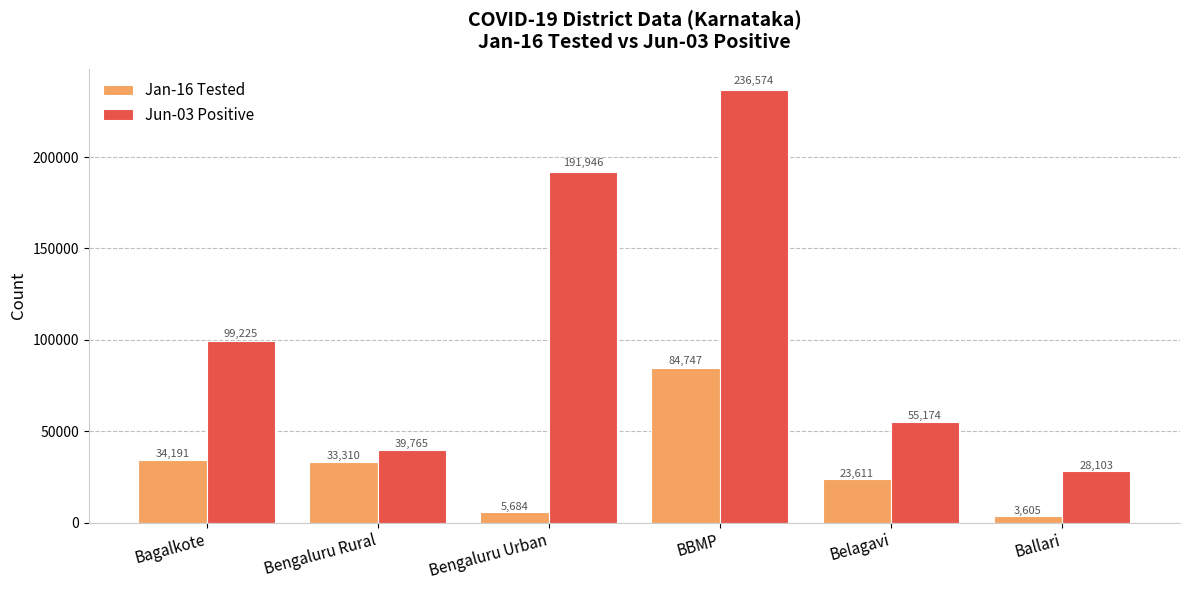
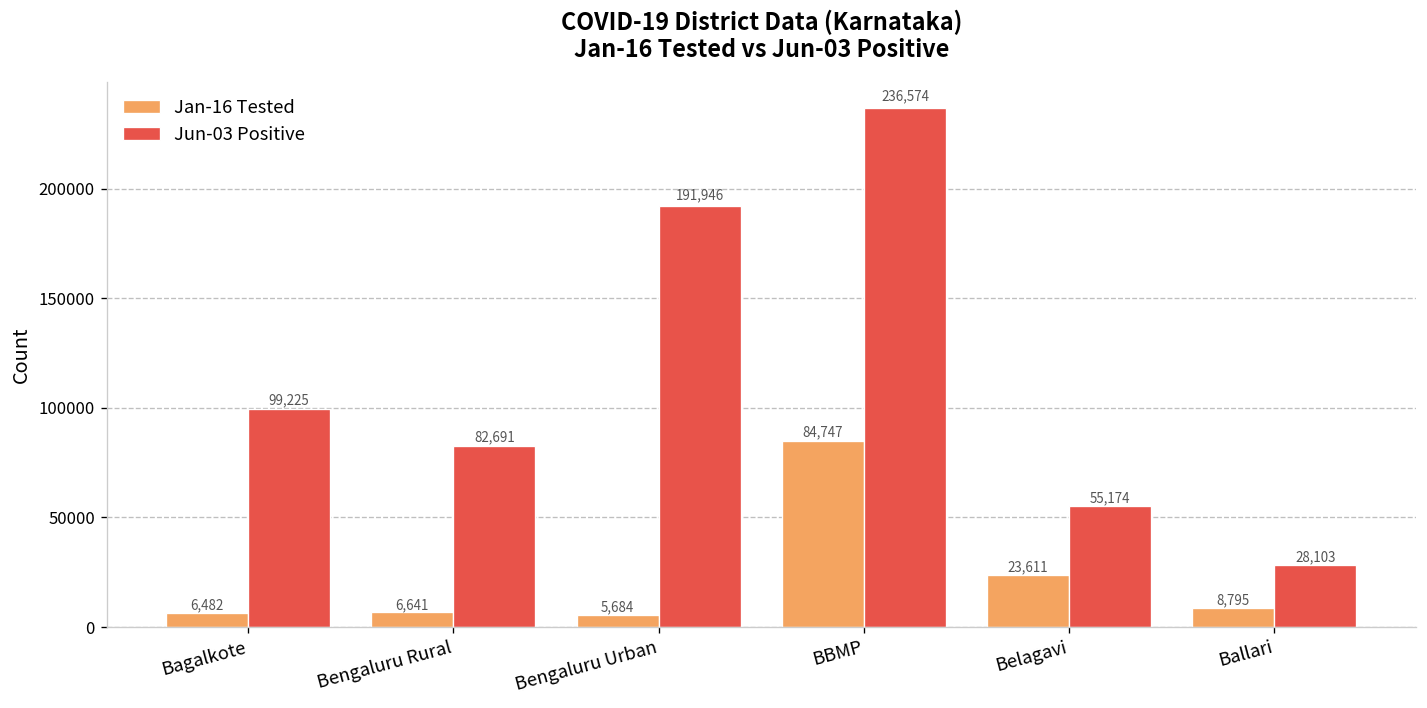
  {
    "Jan-16 Tested": {
-     "Bagalkote": "34,191",
-     "Bengaluru Rural": "33,310",
+     "Bagalkote": "6,482",
+     "Bengaluru Rural": "6,641",
      "Bengaluru Urban": "5,684",
      "BBMP": "84,747",
      "Belagavi": "23,611",
-     "Ballari": "3,605"
+     "Ballari": "8,795"
    },
    "Jun-03 Positive": {
      "Bagalkote": "99,225",
-     "Bengaluru Rural": "39,765",
+     "Bengaluru Rural": "82,691",
      "Bengaluru Urban": "191,946",
      "BBMP": "236,574",
      "Belagavi": "55,174",
      "Ballari": "28,103"
    }
  }
